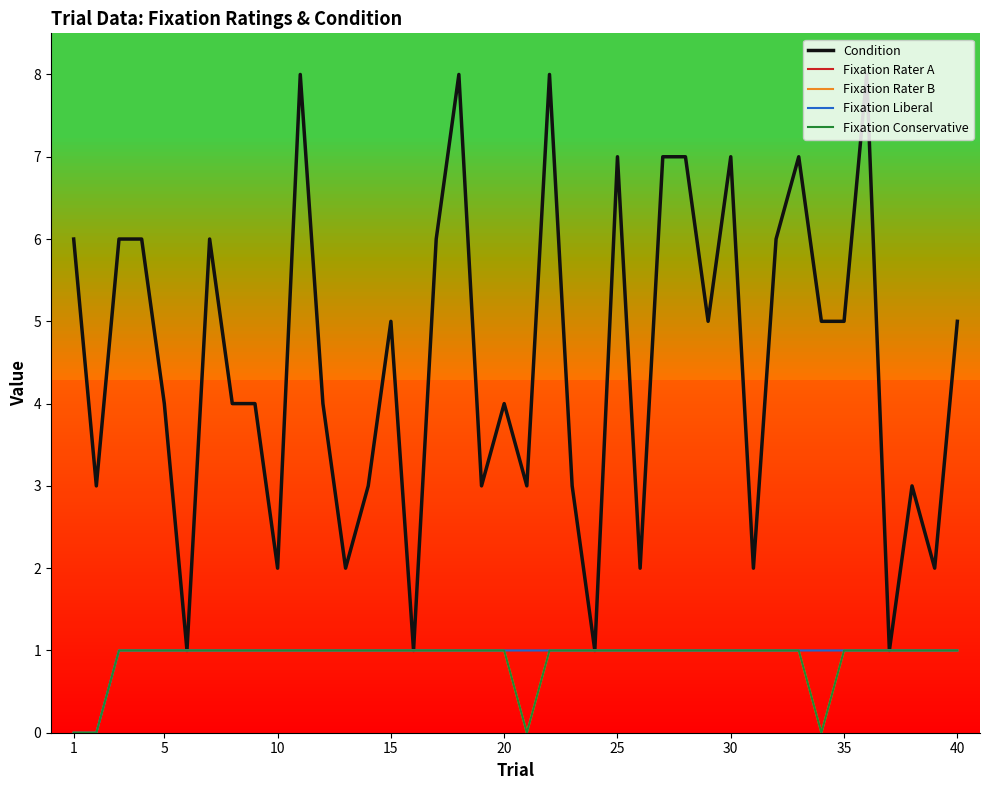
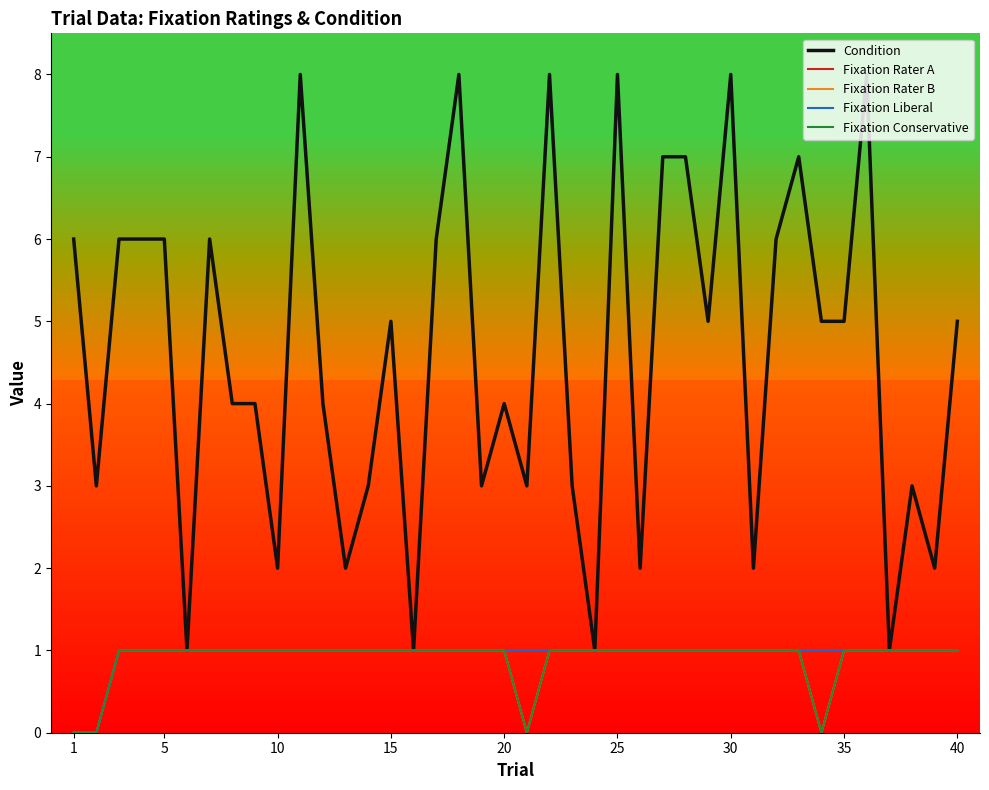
  {
    "Condition": {
      "1": 6,
-     "5": 4,
+     "5": 6,
      "10": 2,
      "15": 5,
      "20": 4,
-     "25": 7,
-     "30": 7,
+     "25": 8,
+     "30": 8,
      "35": 5,
      "40": 5
    }
  }
